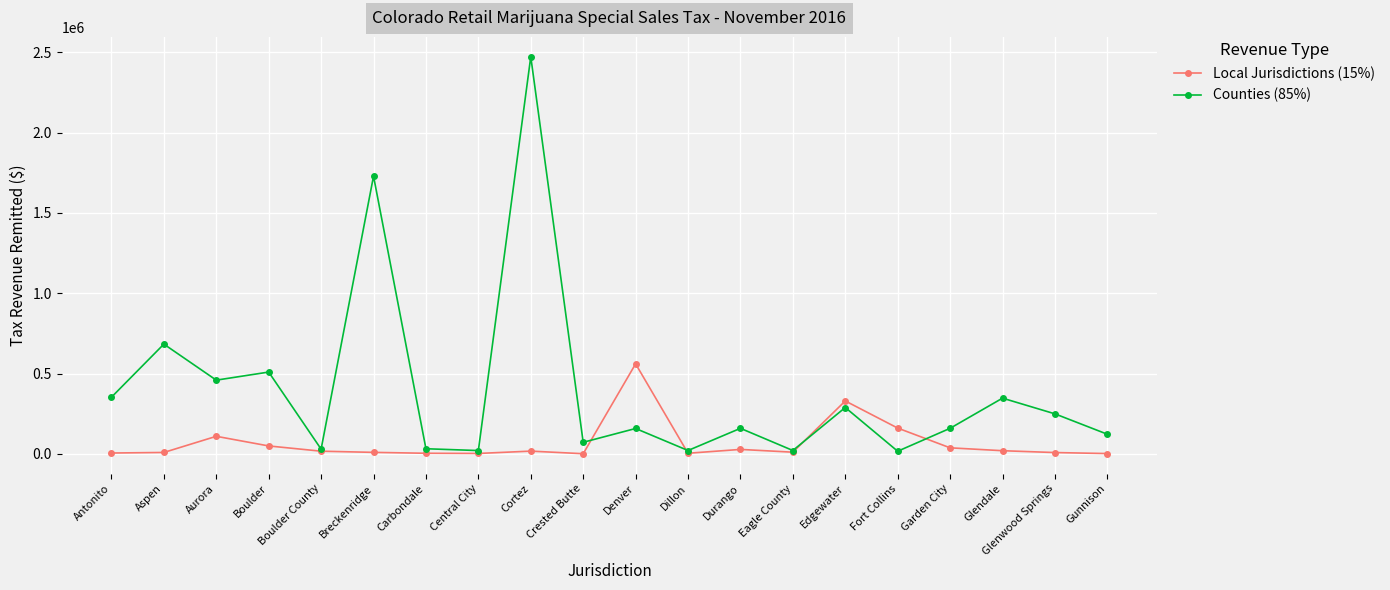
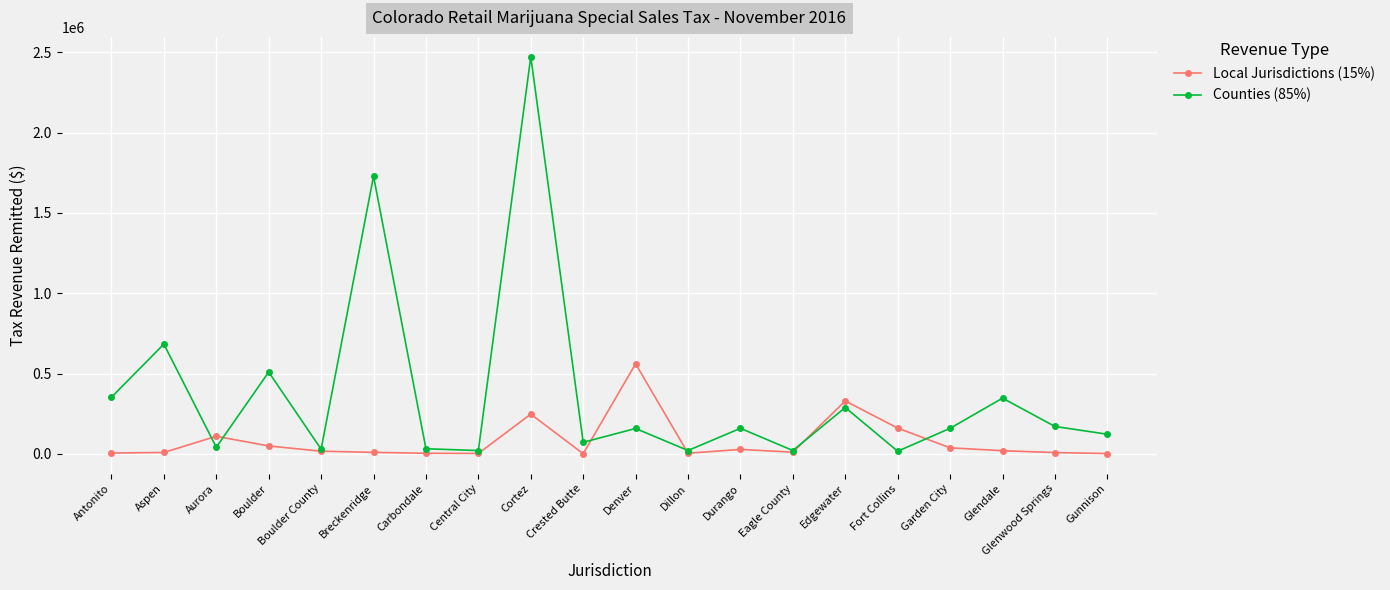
  {
    "Local Jurisdictions (15%)": {
      "Antonito": 10000,
      "Aspen": 10000,
      "Aurora": 110000,
      "Boulder": 50000,
      "Breckenridge": 10000,
      "Carbondale": 0,
      "Central City": 0,
-     "Cortez": 20000,
+     "Cortez": 250000,
      "Crested Butte": 0,
      "Denver": 560000,
      "Dillon": 0,
      "Durango": 30000,
      "Edgewater": 330000,
      "Fort Collins": 160000,
      "Garden City": 40000,
      "Glendale": 20000,
      "Glenwood Springs": 10000,
      "Gunnison": 0
    },
    "Counties (85%)": {
      "Antonito": 350000,
      "Aspen": 680000,
-     "Aurora": 460000,
+     "Aurora": 40000,
      "Boulder": 510000,
      "Breckenridge": 1730000,
      "Carbondale": 30000,
      "Central City": 20000,
      "Cortez": 2470000,
      "Crested Butte": 70000,
      "Denver": 160000,
      "Dillon": 20000,
      "Durango": 160000,
      "Edgewater": 290000,
      "Fort Collins": 20000,
      "Garden City": 160000,
      "Glendale": 350000,
-     "Glenwood Springs": 250000,
+     "Glenwood Springs": 170000,
      "Gunnison": 120000
    }
  }
